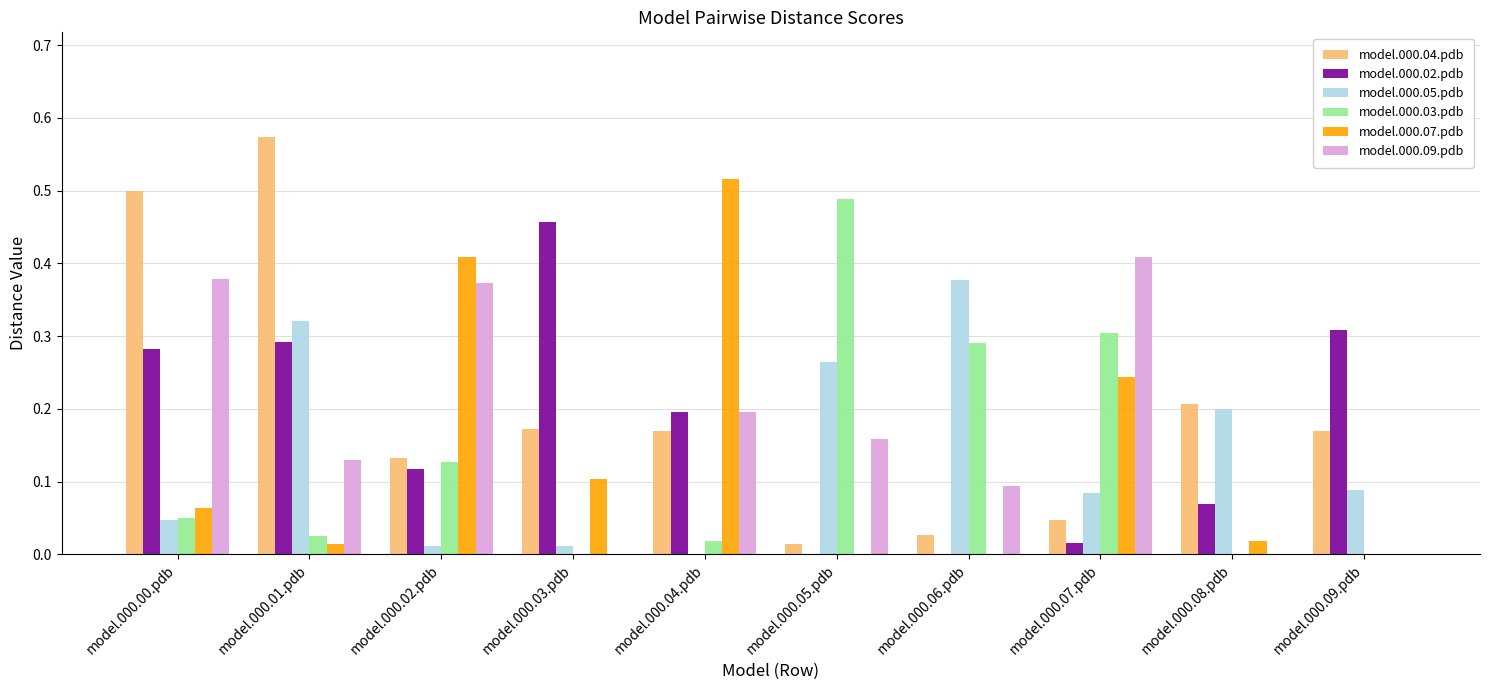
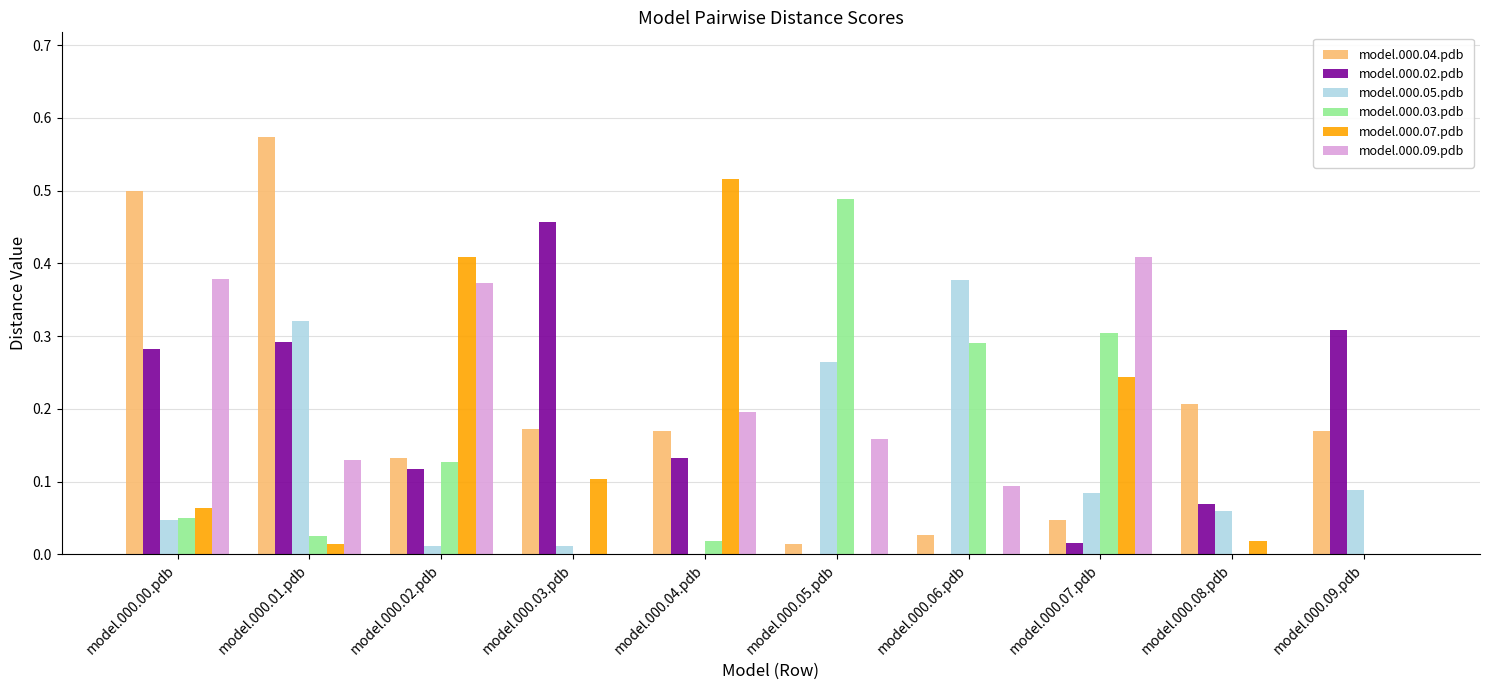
  {
    "model.000.04.pdb": {
      "model.000.00.pdb": 0.50,
      "model.000.01.pdb": 0.57,
      "model.000.02.pdb": 0.13,
      "model.000.03.pdb": 0.17,
      "model.000.04.pdb": 0.17,
      "model.000.05.pdb": 0.01,
      "model.000.06.pdb": 0.03,
      "model.000.07.pdb": 0.05,
      "model.000.08.pdb": 0.21,
      "model.000.09.pdb": 0.17
    },
    "model.000.02.pdb": {
      "model.000.00.pdb": 0.28,
      "model.000.01.pdb": 0.29,
      "model.000.02.pdb": 0.12,
      "model.000.03.pdb": 0.46,
-     "model.000.04.pdb": 0.20,
+     "model.000.04.pdb": 0.13,
      "model.000.05.pdb": 0.00,
      "model.000.06.pdb": 0.00,
      "model.000.07.pdb": 0.02,
      "model.000.08.pdb": 0.07,
      "model.000.09.pdb": 0.31
    },
    "model.000.05.pdb": {
      "model.000.00.pdb": 0.05,
      "model.000.01.pdb": 0.32,
      "model.000.02.pdb": 0.01,
      "model.000.03.pdb": 0.01,
      "model.000.04.pdb": 0.00,
      "model.000.05.pdb": 0.26,
      "model.000.06.pdb": 0.38,
      "model.000.07.pdb": 0.08,
-     "model.000.08.pdb": 0.20,
+     "model.000.08.pdb": 0.06,
      "model.000.09.pdb": 0.09
    },
    "model.000.03.pdb": {
      "model.000.00.pdb": 0.05,
      "model.000.01.pdb": 0.03,
      "model.000.02.pdb": 0.13,
      "model.000.03.pdb": 0.00,
      "model.000.04.pdb": 0.02,
      "model.000.05.pdb": 0.49,
      "model.000.06.pdb": 0.29,
      "model.000.07.pdb": 0.30,
      "model.000.08.pdb": 0.00,
      "model.000.09.pdb": 0.00
    },
    "model.000.07.pdb": {
      "model.000.00.pdb": 0.06,
      "model.000.01.pdb": 0.01,
      "model.000.02.pdb": 0.41,
      "model.000.03.pdb": 0.10,
      "model.000.04.pdb": 0.52,
      "model.000.05.pdb": 0.00,
      "model.000.06.pdb": 0.00,
      "model.000.07.pdb": 0.24,
      "model.000.08.pdb": 0.02,
      "model.000.09.pdb": 0.00
    },
    "model.000.09.pdb": {
      "model.000.00.pdb": 0.38,
      "model.000.01.pdb": 0.13,
      "model.000.02.pdb": 0.37,
      "model.000.03.pdb": 0.00,
      "model.000.04.pdb": 0.20,
      "model.000.05.pdb": 0.16,
      "model.000.06.pdb": 0.09,
      "model.000.07.pdb": 0.41,
      "model.000.08.pdb": 0.00,
      "model.000.09.pdb": 0.00
    }
  }
